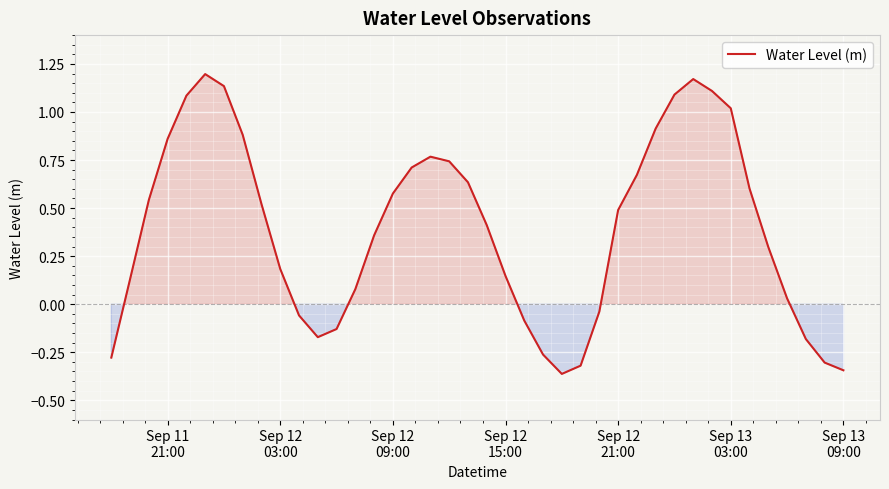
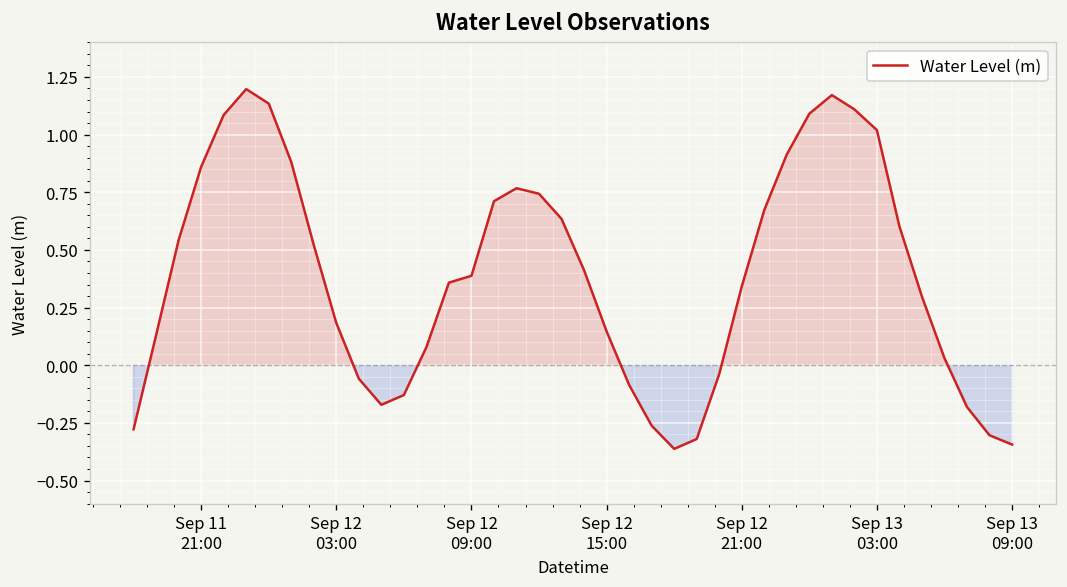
  {
    "Sep 11 21:00": 0.86,
    "Sep 12 03:00": 0.18,
-   "Sep 12 09:00": 0.58,
+   "Sep 12 09:00": 0.39,
    "Sep 12 15:00": 0.15,
-   "Sep 12 21:00": 0.49,
+   "Sep 12 21:00": 0.34,
    "Sep 13 03:00": 1.02,
    "Sep 13 09:00": -0.34
  }
